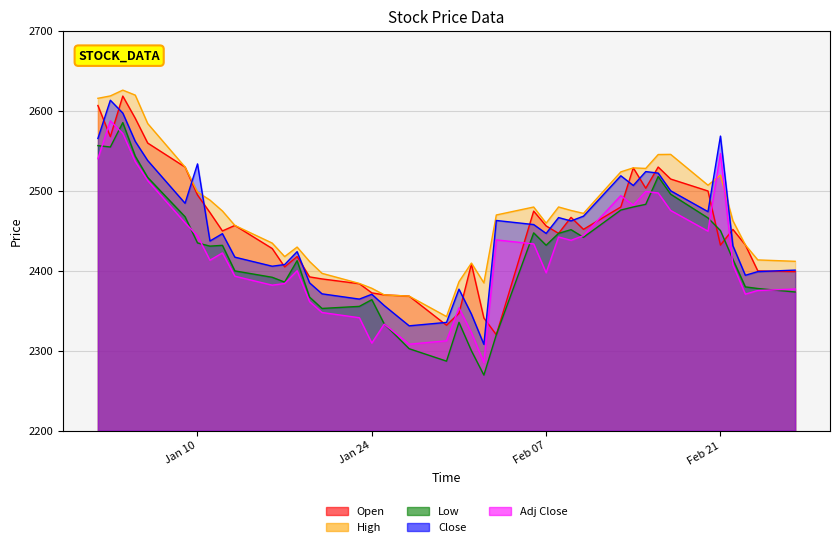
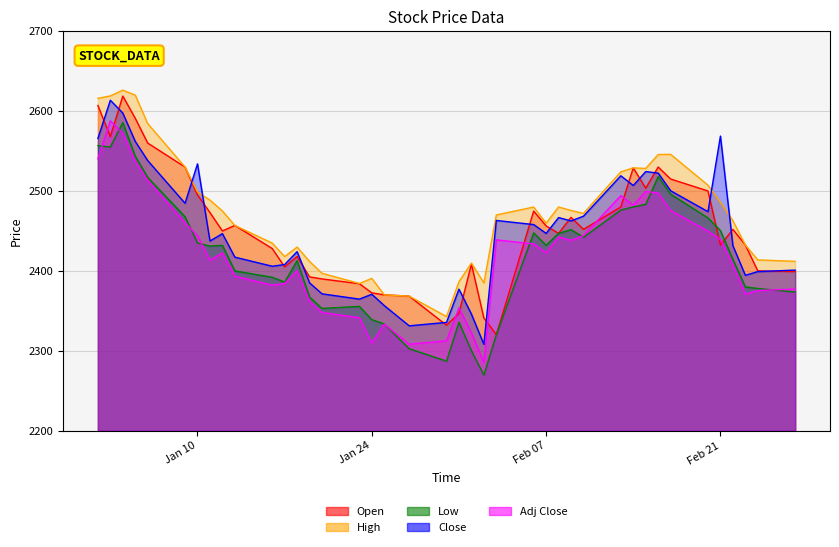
  {
    "Open": {
      "Jan 10": 2500,
      "Feb 07": 2460,
      "Feb 21": 2430
    },
    "High": {
      "Jan 10": 2500,
-     "Jan 24": 2380,
+     "Jan 24": 2390,
      "Feb 07": 2460,
-     "Feb 21": 2520
+     "Feb 21": 2490
    },
    "Low": {
      "Jan 10": 2440,
-     "Jan 24": 2360,
+     "Jan 24": 2340,
      "Feb 07": 2430,
      "Feb 21": 2450
    },
    "Close": {
      "Jan 10": 2530,
      "Feb 07": 2450,
      "Feb 21": 2570
    },
    "Adj Close": {
      "Jan 10": 2440,
      "Jan 24": 2310,
-     "Feb 07": 2400,
-     "Feb 21": 2550
+     "Feb 07": 2420,
+     "Feb 21": 2440
    }
  }
